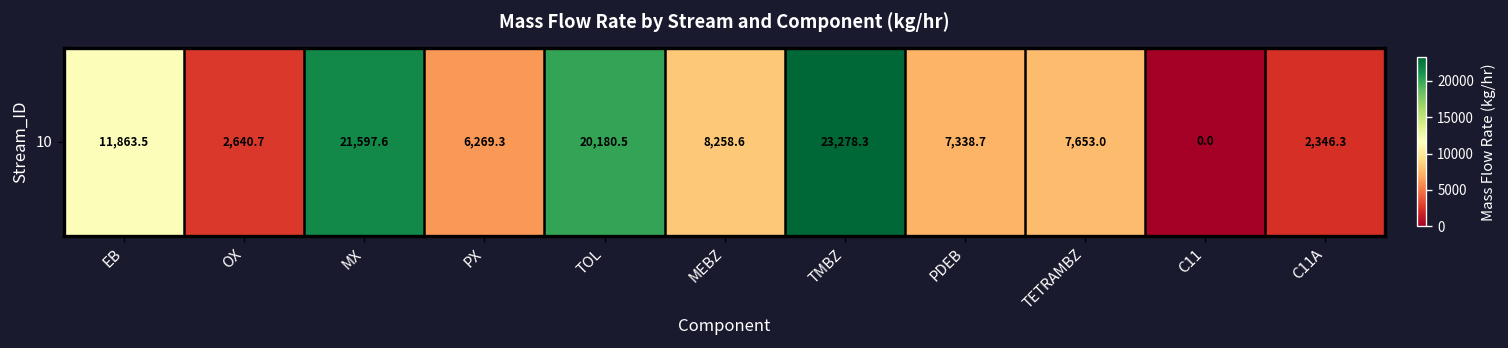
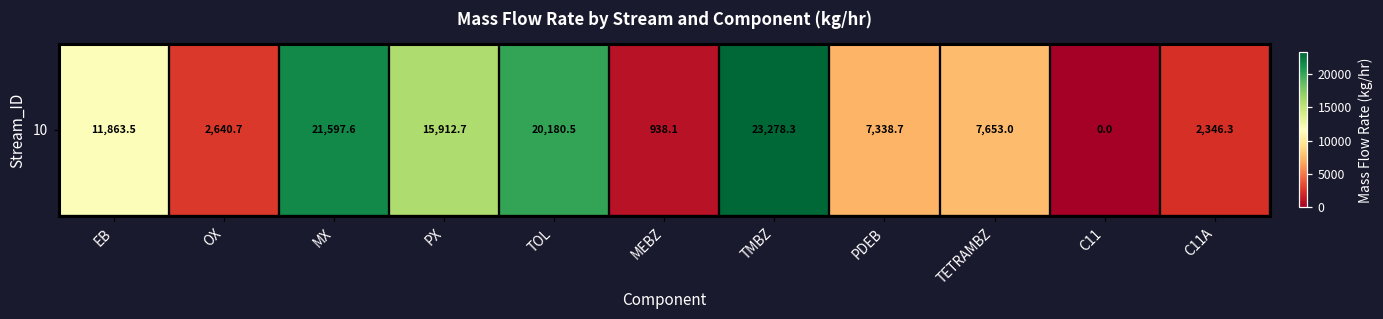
  {
    "10": {
      "EB": "11,863.5",
      "OX": "2,640.7",
      "MX": "21,597.6",
-     "PX": "6,269.3",
+     "PX": "15,912.7",
      "TOL": "20,180.5",
-     "MEBZ": "8,258.6",
+     "MEBZ": "938.1",
      "TMBZ": "23,278.3",
      "PDEB": "7,338.7",
      "TETRAMBZ": "7,653.0",
      "C11": "0.0",
      "C11A": "2,346.3"
    }
  }
